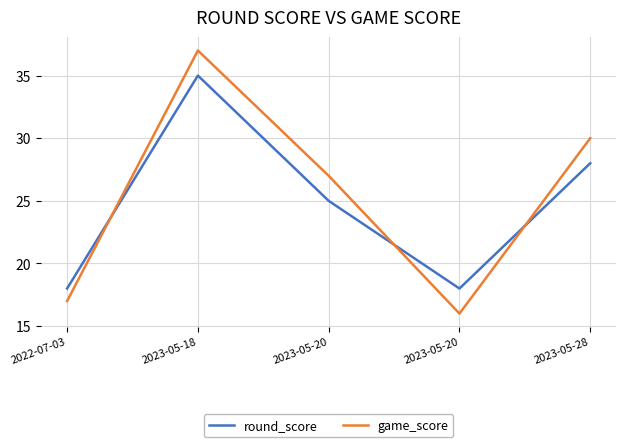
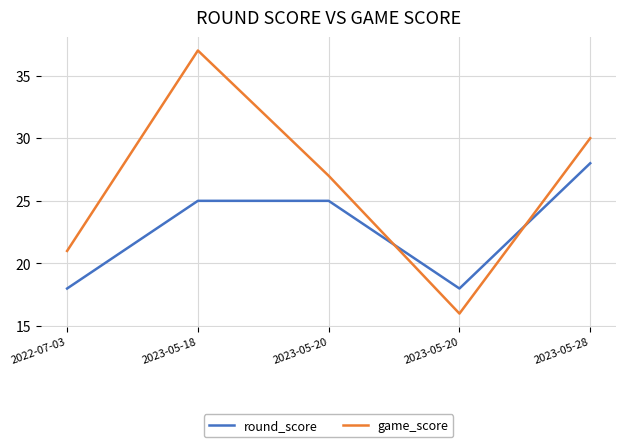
  {
    "round_score": {
      "2022-07-03": 18,
-     "2023-05-18": 35,
+     "2023-05-18": 25,
      "2023-05-28": 28
    },
    "game_score": {
-     "2022-07-03": 17,
+     "2022-07-03": 21,
      "2023-05-18": 37,
      "2023-05-28": 30
    }
  }
